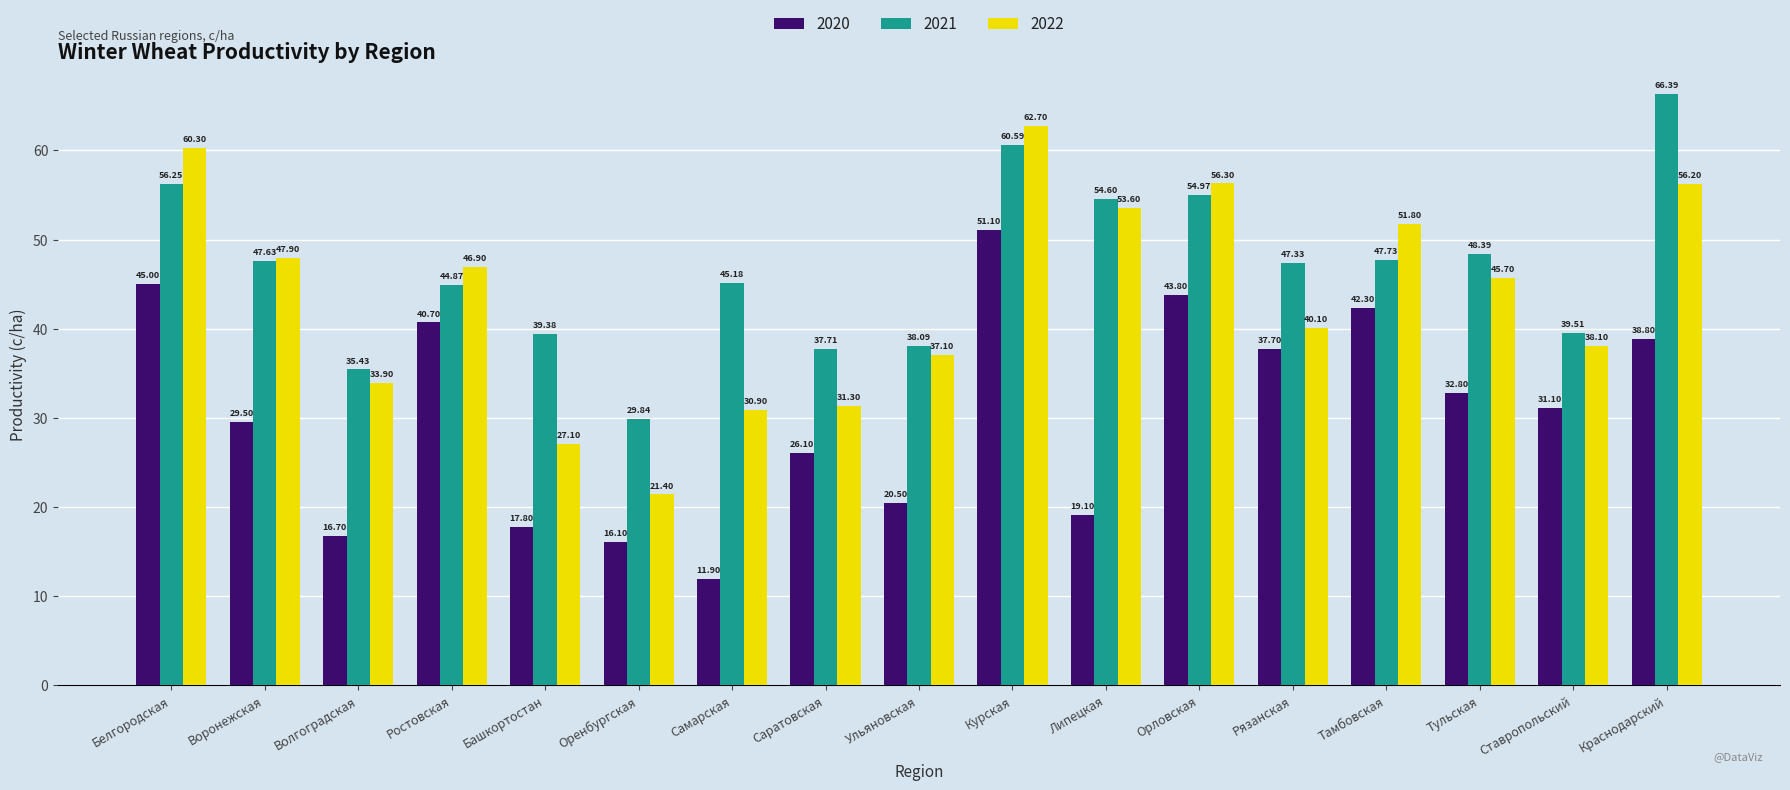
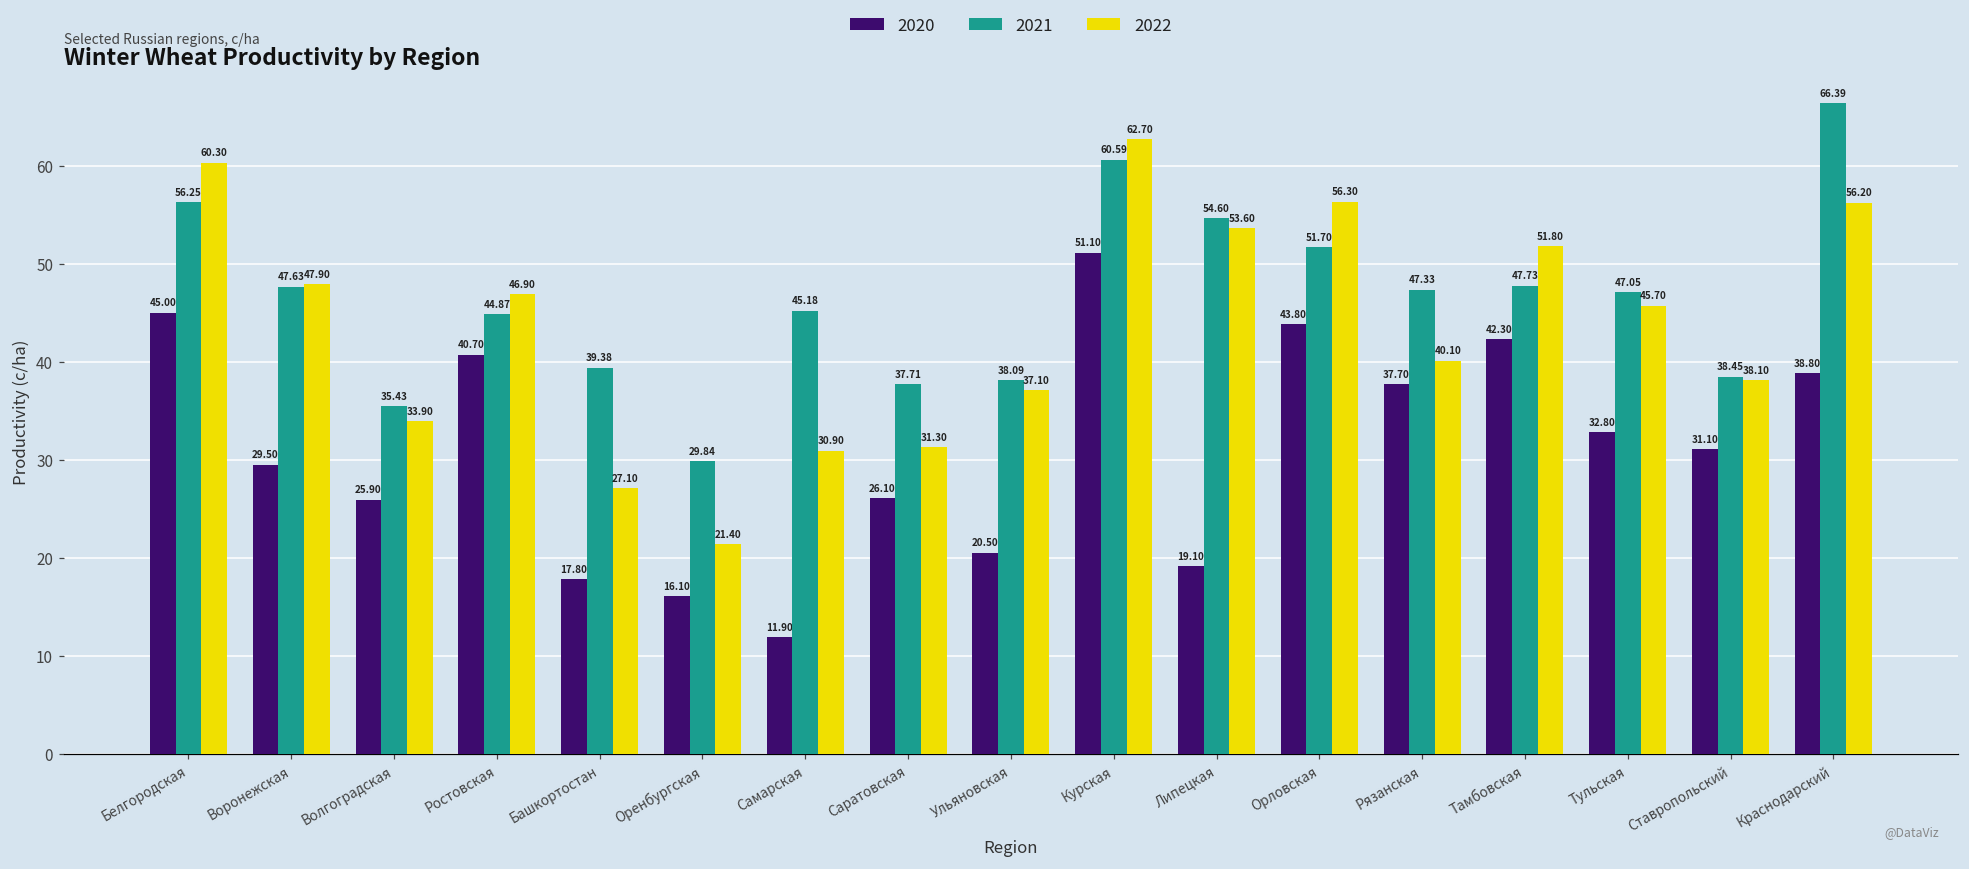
  {
    "2020": {
      "Белгородская": 45.00,
      "Воронежская": 29.50,
-     "Волгоградская": 16.70,
+     "Волгоградская": 25.90,
      "Ростовская": 40.70,
      "Башкортостан": 17.80,
      "Оренбургская": 16.10,
      "Самарская": 11.90,
      "Саратовская": 26.10,
      "Ульяновская": 20.50,
      "Курская": 51.10,
      "Липецкая": 19.10,
      "Орловская": 43.80,
      "Рязанская": 37.70,
      "Тамбовская": 42.30,
      "Тульская": 32.80,
      "Ставропольский": 31.10,
      "Краснодарский": 38.80
    },
    "2021": {
      "Белгородская": 56.25,
      "Воронежская": 47.63,
      "Волгоградская": 35.43,
      "Ростовская": 44.87,
      "Башкортостан": 39.38,
      "Оренбургская": 29.84,
      "Самарская": 45.18,
      "Саратовская": 37.71,
      "Ульяновская": 38.09,
      "Курская": 60.59,
      "Липецкая": 54.60,
-     "Орловская": 54.97,
+     "Орловская": 51.70,
      "Рязанская": 47.33,
      "Тамбовская": 47.73,
-     "Тульская": 48.39,
-     "Ставропольский": 39.51,
+     "Тульская": 47.05,
+     "Ставропольский": 38.45,
      "Краснодарский": 66.39
    },
    "2022": {
      "Белгородская": 60.30,
      "Воронежская": 47.90,
      "Волгоградская": 33.90,
      "Ростовская": 46.90,
      "Башкортостан": 27.10,
      "Оренбургская": 21.40,
      "Самарская": 30.90,
      "Саратовская": 31.30,
      "Ульяновская": 37.10,
      "Курская": 62.70,
      "Липецкая": 53.60,
      "Орловская": 56.30,
      "Рязанская": 40.10,
      "Тамбовская": 51.80,
      "Тульская": 45.70,
      "Ставропольский": 38.10,
      "Краснодарский": 56.20
    }
  }
